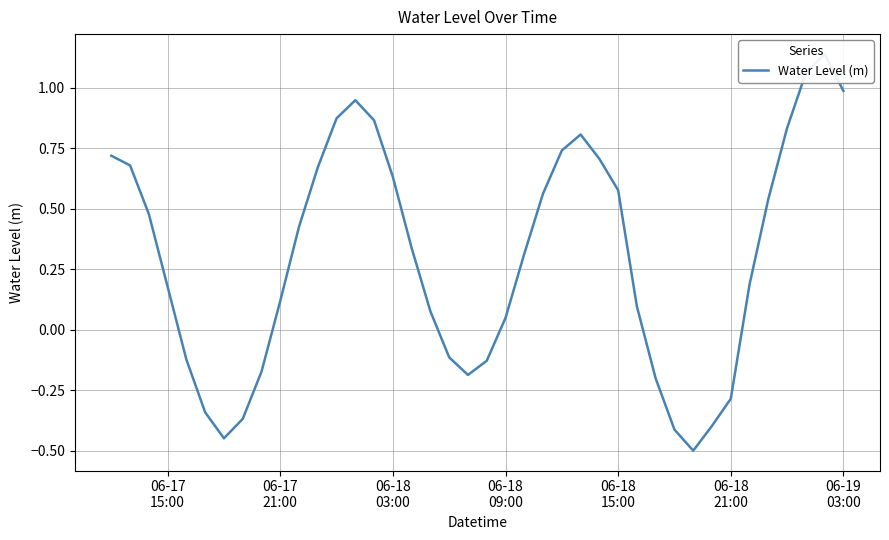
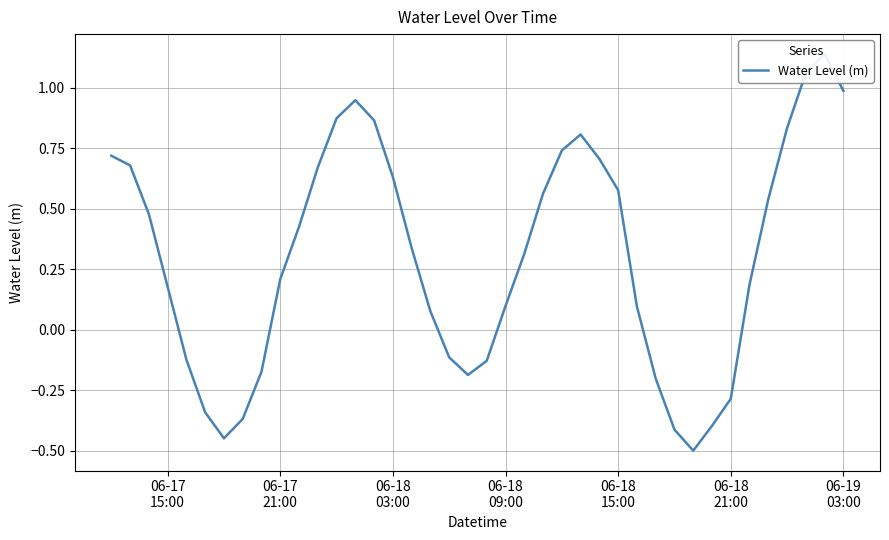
  {
    "06-17 15:00": 0.18,
-   "06-17 21:00": 0.12,
+   "06-17 21:00": 0.21,
    "06-18 03:00": 0.63,
-   "06-18 09:00": 0.05,
+   "06-18 09:00": 0.10,
    "06-18 15:00": 0.58,
    "06-18 21:00": -0.29,
    "06-19 03:00": 0.99
  }
